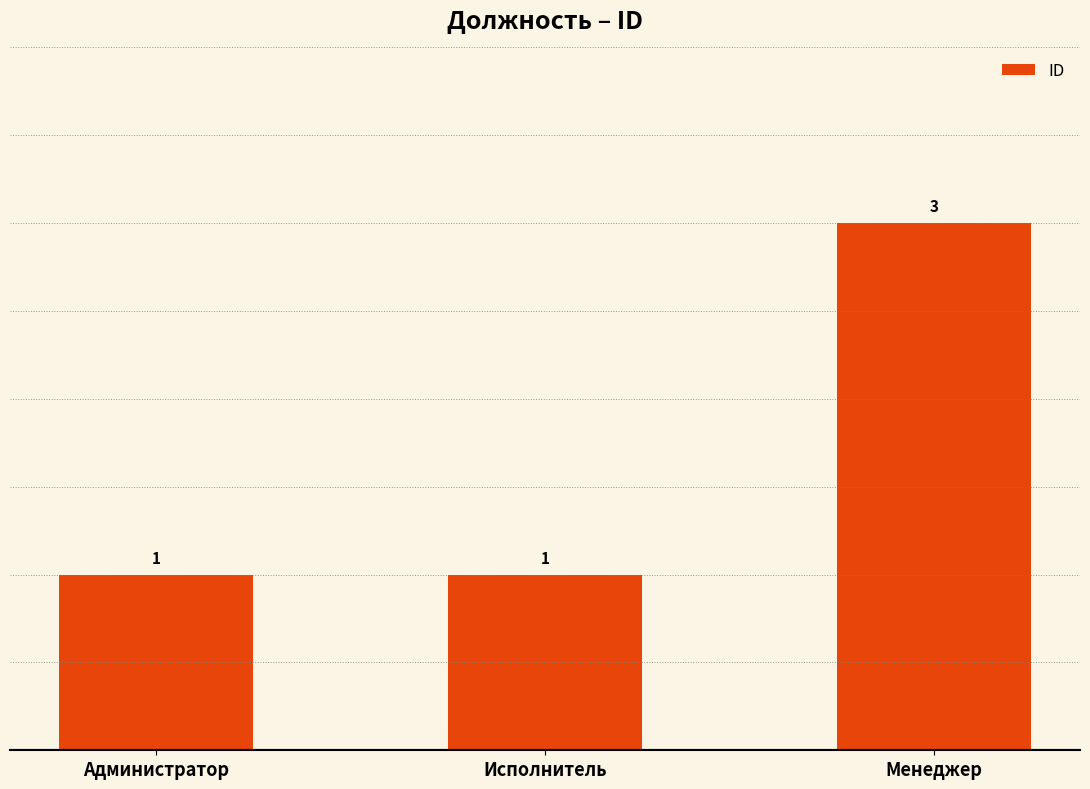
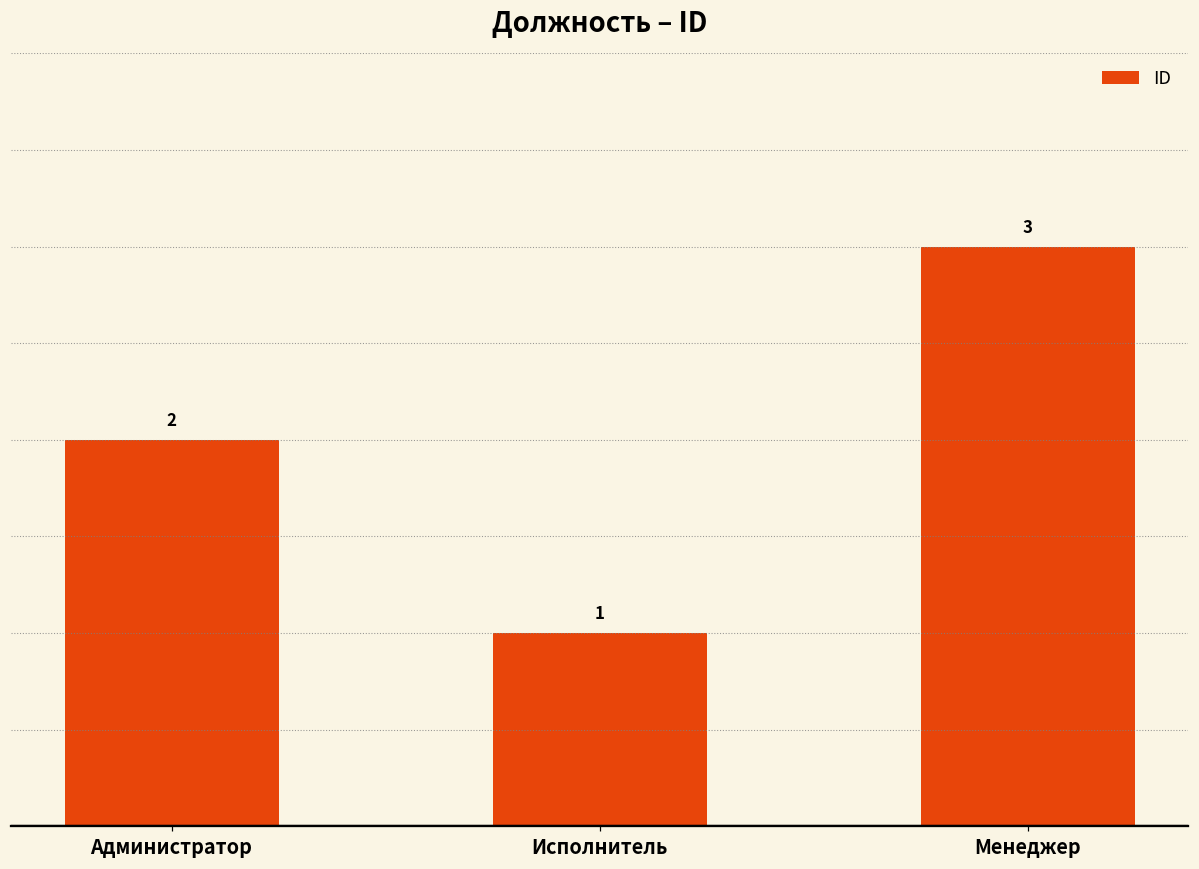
  {
-   "Администратор": 1,
+   "Администратор": 2,
    "Исполнитель": 1,
    "Менеджер": 3
  }
